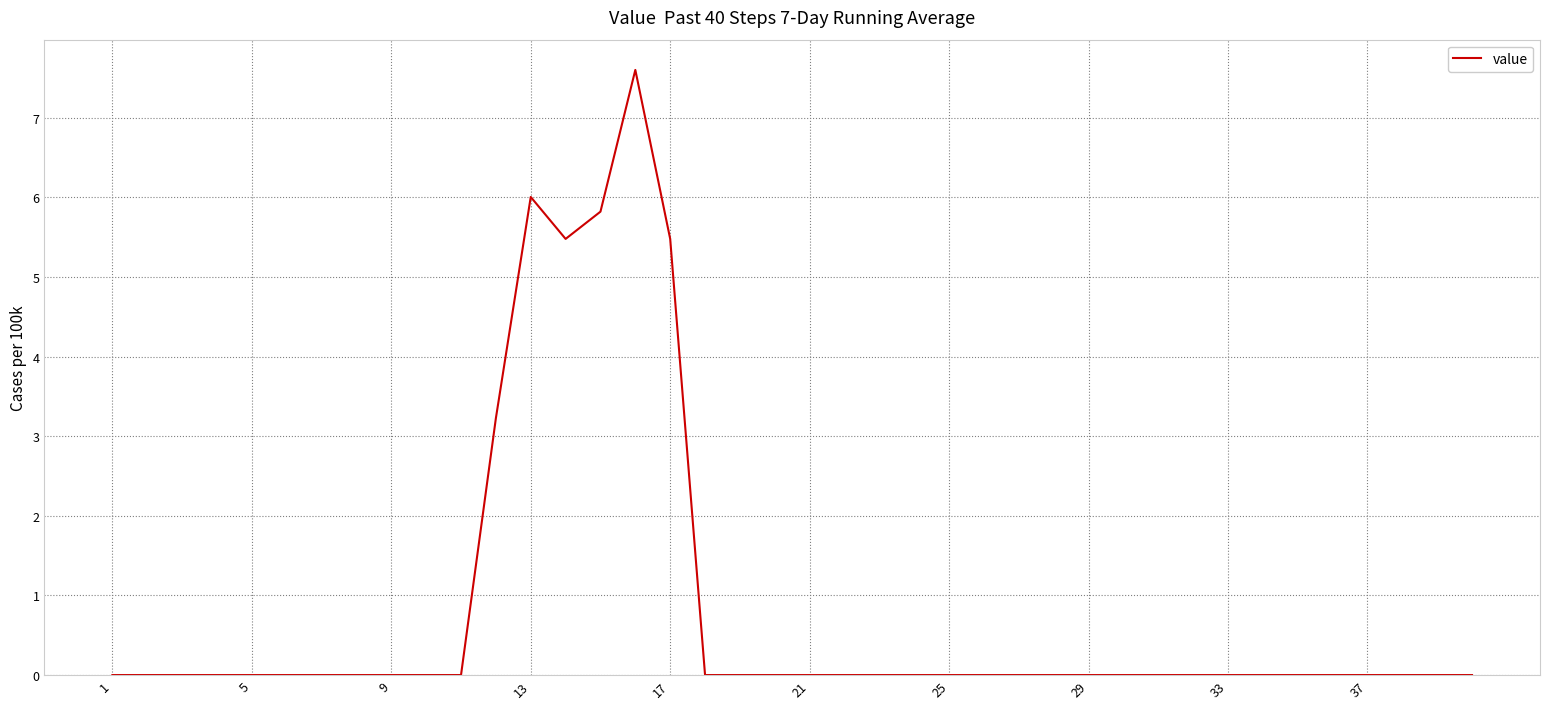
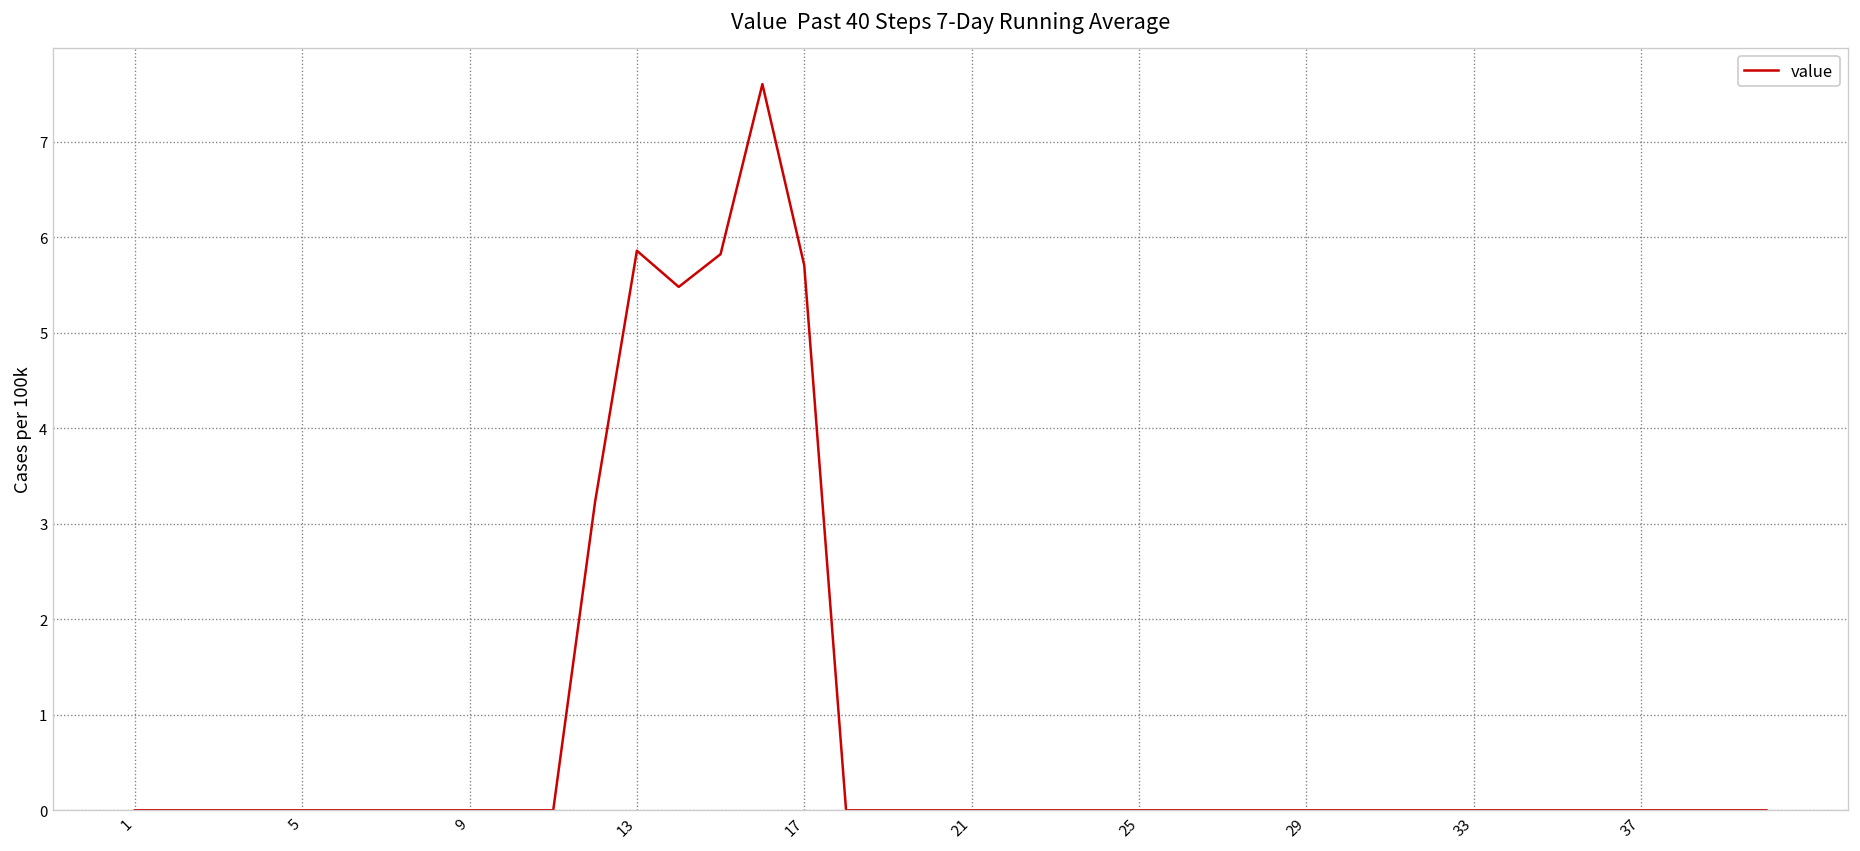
  {
    "1": 0.0,
    "5": 0.0,
    "9": 0.0,
-   "13": 6.0,
-   "17": 5.5,
+   "13": 5.9,
+   "17": 5.7,
    "21": 0.0,
    "25": 0.0,
    "29": 0.0,
    "33": 0.0,
    "37": 0.0
  }
